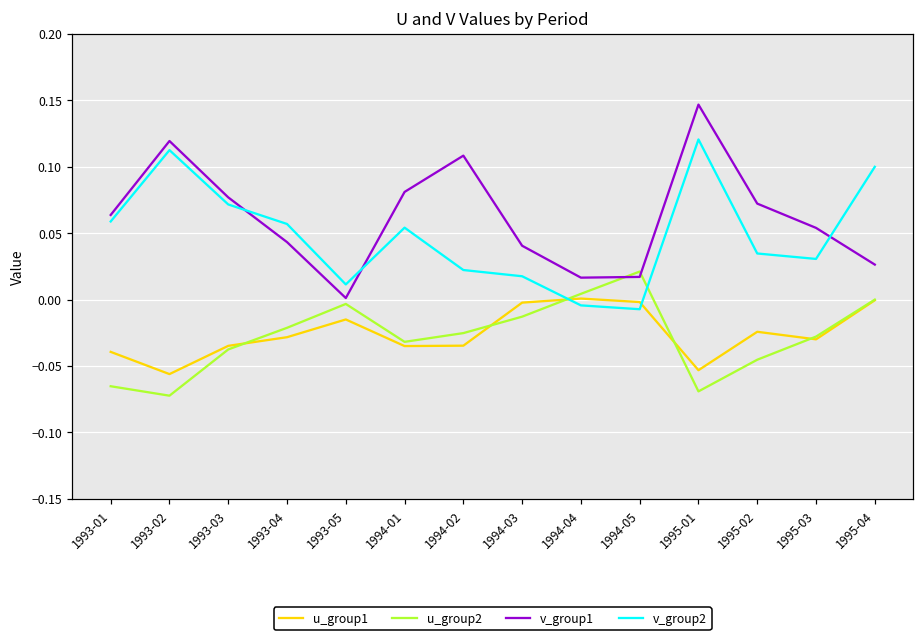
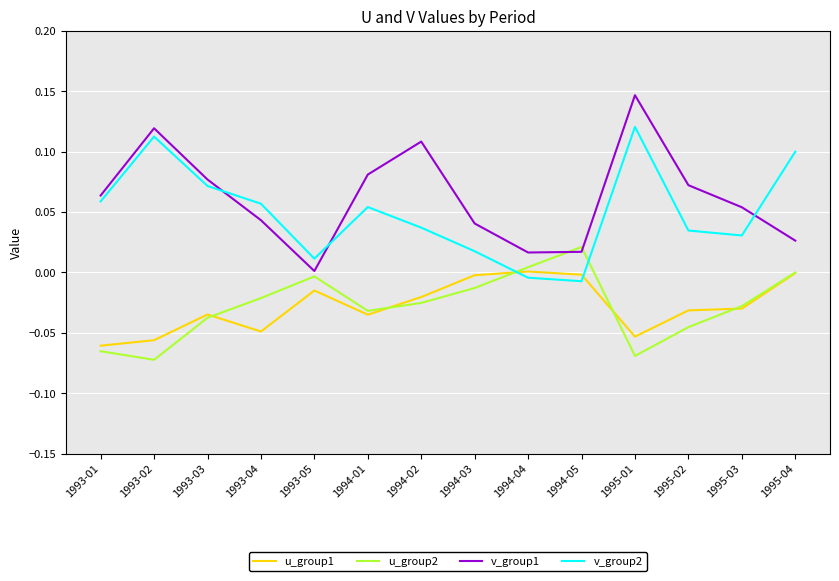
  {
    "u_group1": {
-     "1993-01": -0.039,
+     "1993-01": -0.061,
      "1993-02": -0.056,
      "1993-03": -0.035,
-     "1993-04": -0.028,
+     "1993-04": -0.049,
      "1993-05": -0.015,
      "1994-01": -0.035,
-     "1994-02": -0.035,
+     "1994-02": -0.020,
      "1994-03": -0.002,
      "1994-04": 0.001,
      "1994-05": -0.002,
      "1995-01": -0.053,
-     "1995-02": -0.024
+     "1995-02": -0.031
    },
    "u_group2": {
      "1993-01": -0.065,
      "1993-02": -0.072,
      "1993-03": -0.038,
      "1993-04": -0.021,
      "1993-05": -0.003,
      "1994-01": -0.032,
      "1994-02": -0.025,
      "1994-03": -0.013,
      "1994-04": 0.004,
      "1994-05": 0.021,
      "1995-01": -0.069,
      "1995-02": -0.045
    },
    "v_group1": {
      "1993-01": 0.064,
      "1993-02": 0.119,
      "1993-03": 0.077,
      "1993-04": 0.043,
      "1993-05": 0.001,
      "1994-01": 0.081,
      "1994-02": 0.108,
      "1994-03": 0.041,
      "1994-04": 0.017,
      "1994-05": 0.017,
      "1995-01": 0.147,
      "1995-02": 0.072,
      "1995-03": 0.054,
      "1995-04": 0.026
    },
    "v_group2": {
      "1993-01": 0.059,
      "1993-02": 0.113,
      "1993-03": 0.072,
      "1993-04": 0.057,
      "1993-05": 0.011,
      "1994-01": 0.054,
-     "1994-02": 0.022,
+     "1994-02": 0.037,
      "1994-03": 0.018,
      "1994-04": -0.004,
      "1994-05": -0.007,
      "1995-01": 0.121,
      "1995-02": 0.035,
      "1995-03": 0.031,
      "1995-04": 0.100
    }
  }
